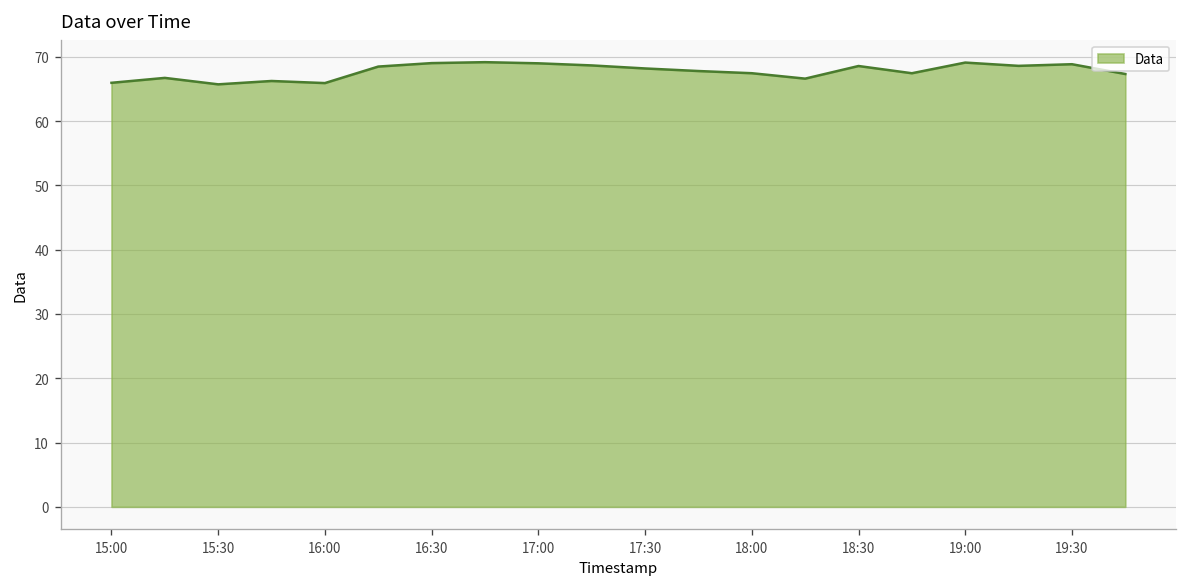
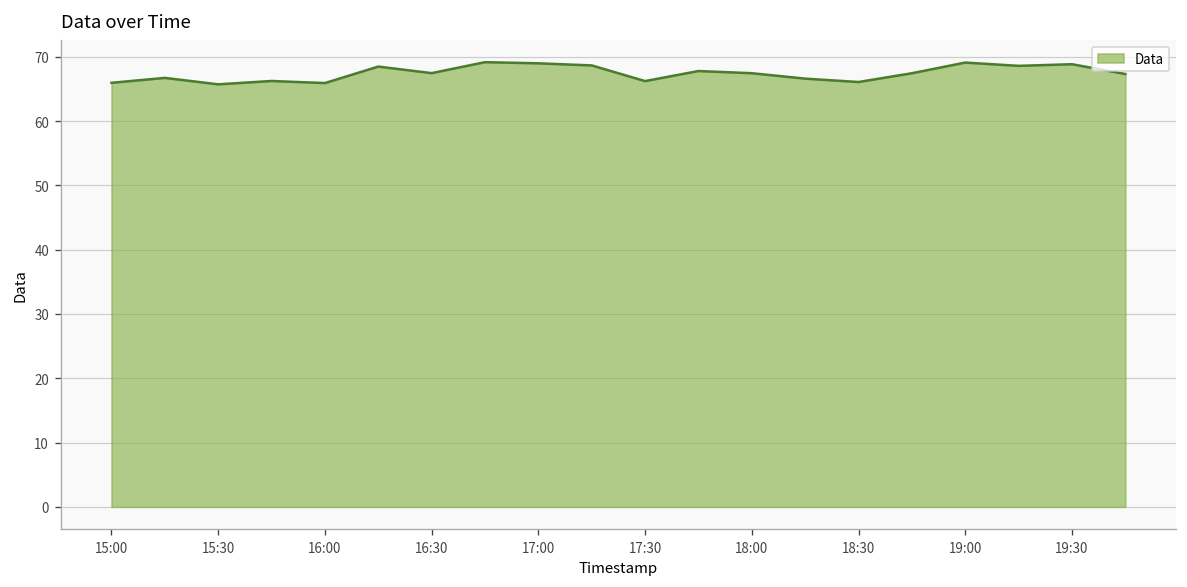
  {
    "15:00": 66,
    "15:30": 66,
    "16:00": 66,
-   "16:30": 69,
+   "16:30": 67,
    "17:00": 69,
-   "17:30": 68,
+   "17:30": 66,
    "18:00": 67,
-   "18:30": 69,
+   "18:30": 66,
    "19:00": 69,
    "19:30": 69
  }
